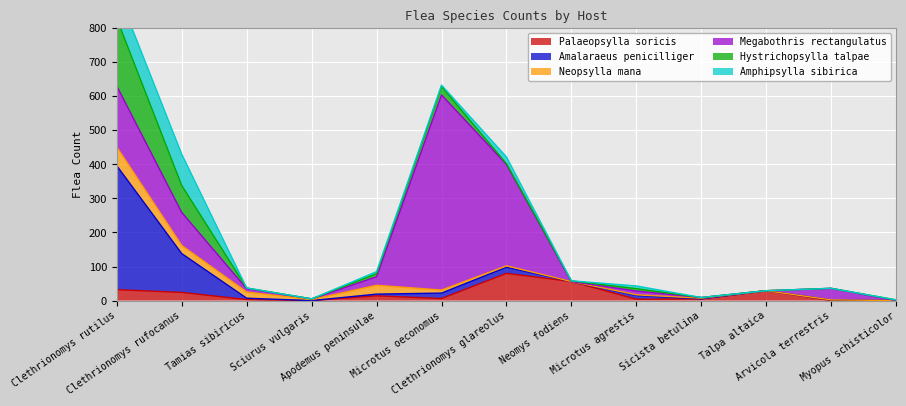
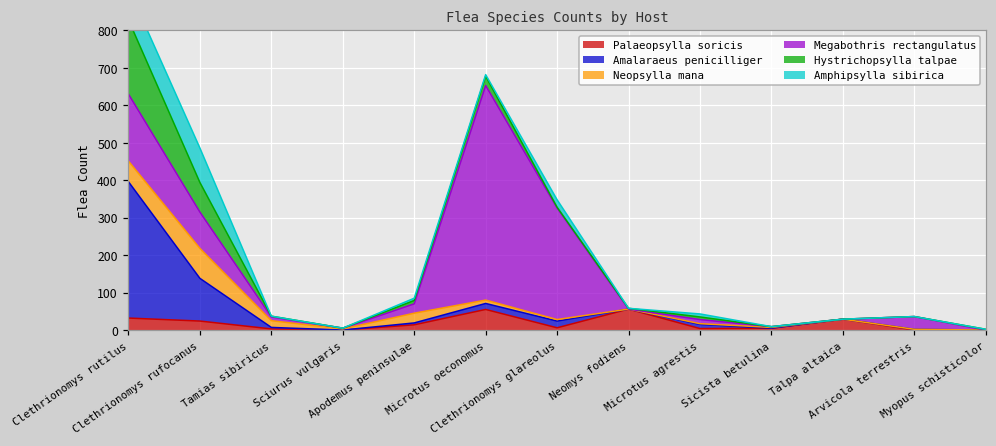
  {
    "Palaeopsylla soricis": {
      "Clethrionomys rutilus": 30,
      "Clethrionomys rufocanus": 20,
-     "Microtus oeconomus": 10,
-     "Clethrionomys glareolus": 80,
+     "Microtus oeconomus": 60,
+     "Clethrionomys glareolus": 10,
      "Microtus agrestis": 0
    },
    "Amalaraeus penicilliger": {
      "Clethrionomys rutilus": 360,
      "Clethrionomys rufocanus": 110,
      "Microtus oeconomus": 20
    },
    "Neopsylla mana": {
      "Clethrionomys rutilus": 60,
-     "Clethrionomys rufocanus": 20,
+     "Clethrionomys rufocanus": 80,
      "Tamias sibiricus": 20,
      "Apodemus peninsulae": 30,
      "Microtus oeconomus": 10
    },
    "Megabothris rectangulatus": {
      "Clethrionomys rutilus": 180,
      "Clethrionomys rufocanus": 100,
      "Apodemus peninsulae": 30,
      "Microtus oeconomus": 570
    },
    "Hystrichopsylla talpae": {
      "Clethrionomys rufocanus": 80
    },
    "Amphipsylla sibirica": {
      "Clethrionomys rufocanus": 90,
      "Clethrionomys glareolus": 20,
      "Microtus agrestis": 10
    }
  }
